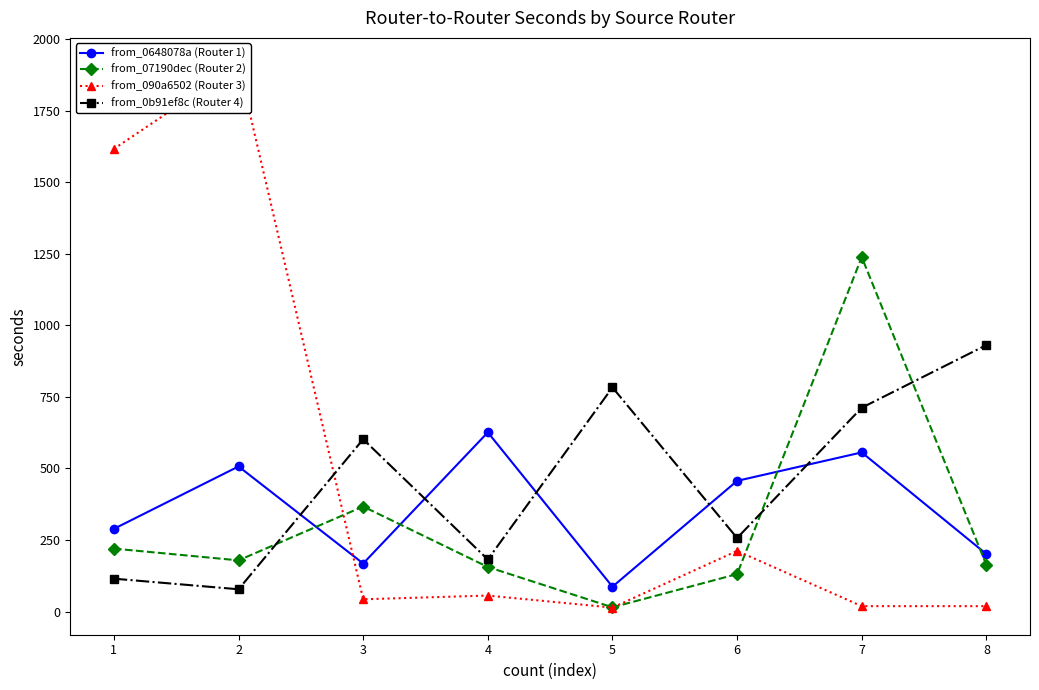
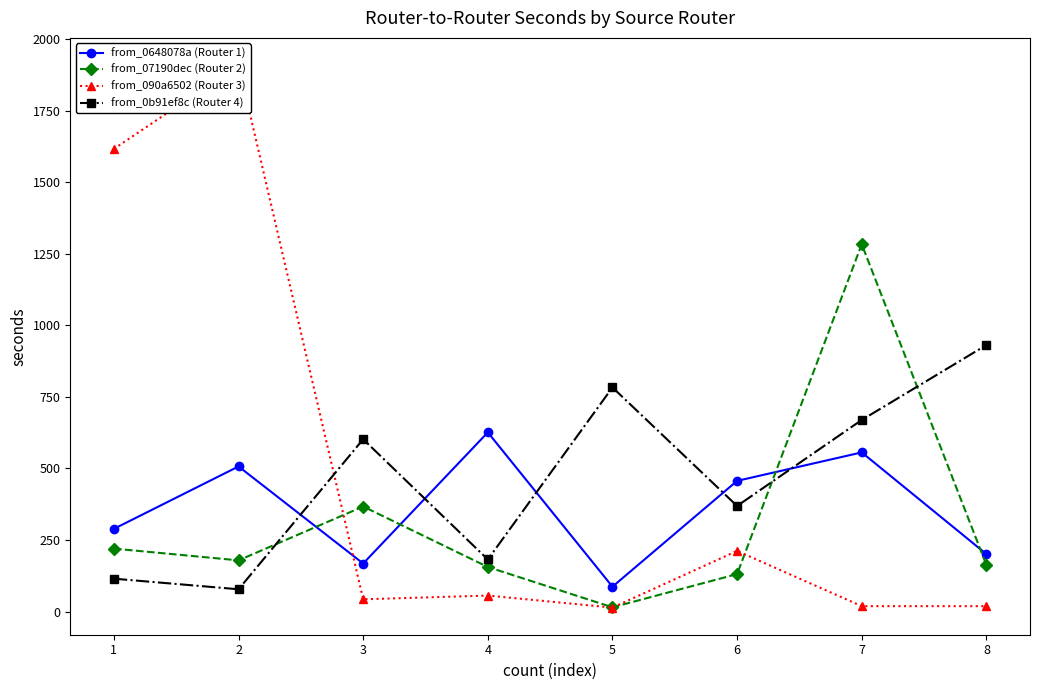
  {
    "from_0648078a (Router 1)": {
      "1": 290,
      "2": 510,
      "3": 170,
      "4": 630,
      "5": 90,
      "6": 460,
      "7": 560,
      "8": 200
    },
    "from_07190dec (Router 2)": {
      "1": 220,
      "2": 180,
      "3": 370,
      "4": 160,
      "6": 130,
-     "7": 1240,
+     "7": 1280,
      "8": 160
    },
    "from_090a6502 (Router 3)": {
      "1": 1620,
      "3": 40,
      "4": 60,
      "6": 210,
      "7": 20,
      "8": 20
    },
    "from_0b91ef8c (Router 4)": {
      "1": 120,
      "2": 80,
      "3": 600,
      "4": 180,
      "5": 780,
-     "6": 260,
-     "7": 710,
+     "6": 370,
+     "7": 670,
      "8": 930
    }
  }
